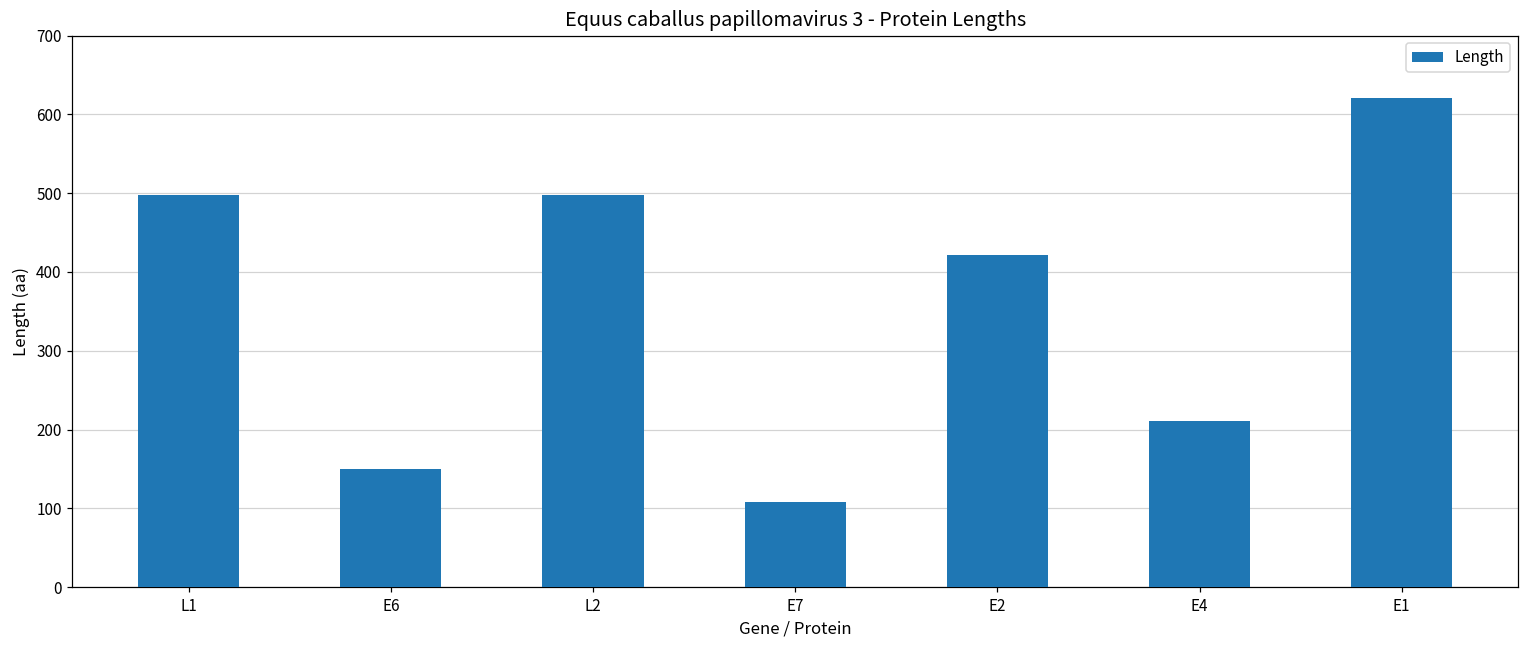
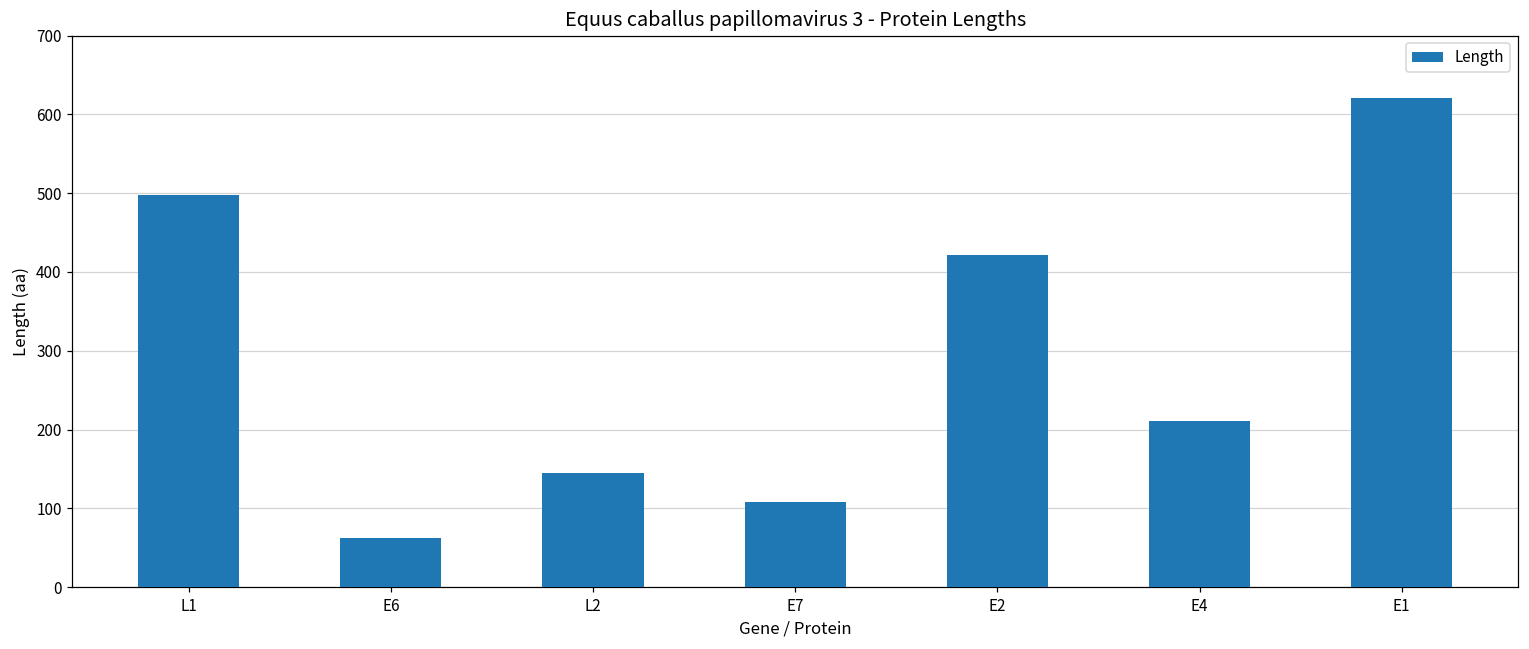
  {
    "L1": 500,
-   "E6": 150,
-   "L2": 500,
+   "E6": 60,
+   "L2": 150,
    "E7": 110,
    "E2": 420,
    "E4": 210,
    "E1": 620
  }
